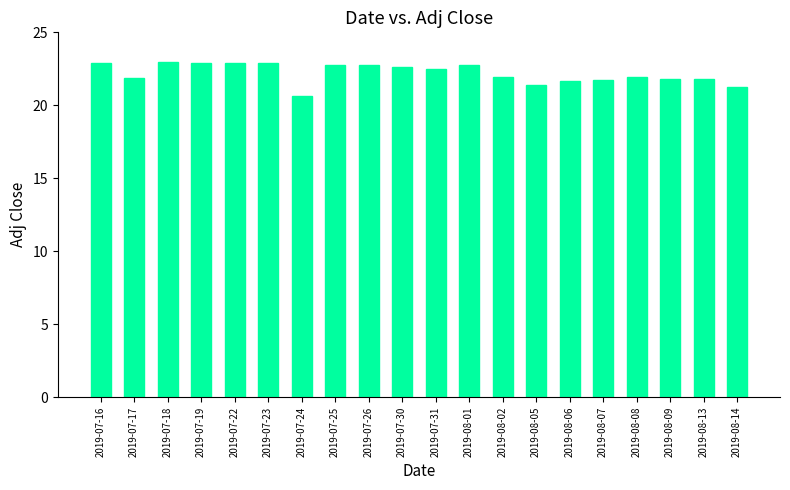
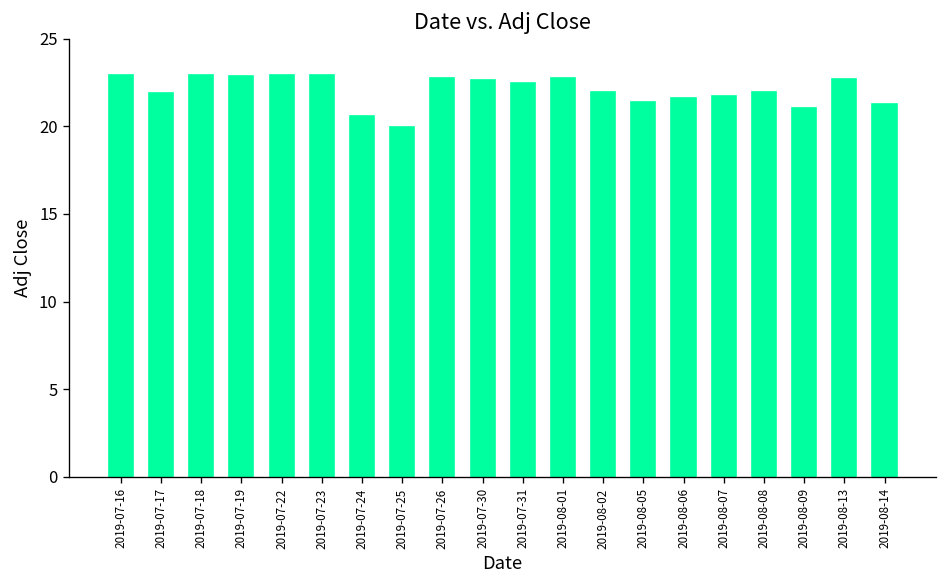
  {
    "2019-07-16": 22.9,
    "2019-07-17": 21.9,
    "2019-07-18": 22.9,
    "2019-07-19": 22.9,
    "2019-07-22": 22.9,
    "2019-07-23": 22.9,
    "2019-07-24": 20.6,
-   "2019-07-25": 22.8,
+   "2019-07-25": 19.9,
    "2019-07-26": 22.8,
    "2019-07-30": 22.6,
    "2019-07-31": 22.5,
    "2019-08-01": 22.7,
    "2019-08-02": 21.9,
    "2019-08-05": 21.4,
    "2019-08-06": 21.6,
    "2019-08-07": 21.7,
    "2019-08-08": 22.0,
-   "2019-08-09": 21.8,
-   "2019-08-13": 21.8,
+   "2019-08-09": 21.0,
+   "2019-08-13": 22.7,
    "2019-08-14": 21.3
  }
